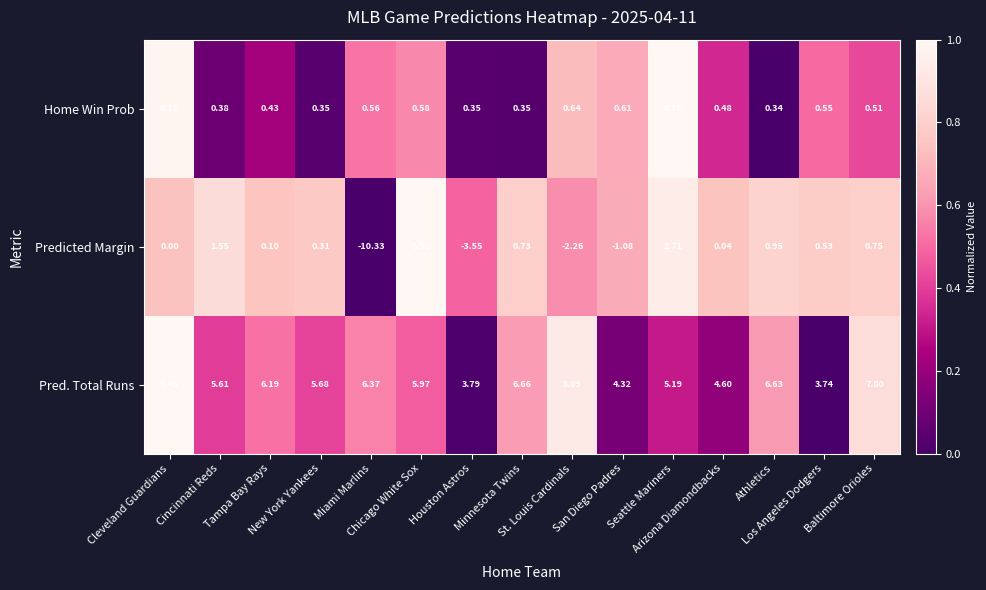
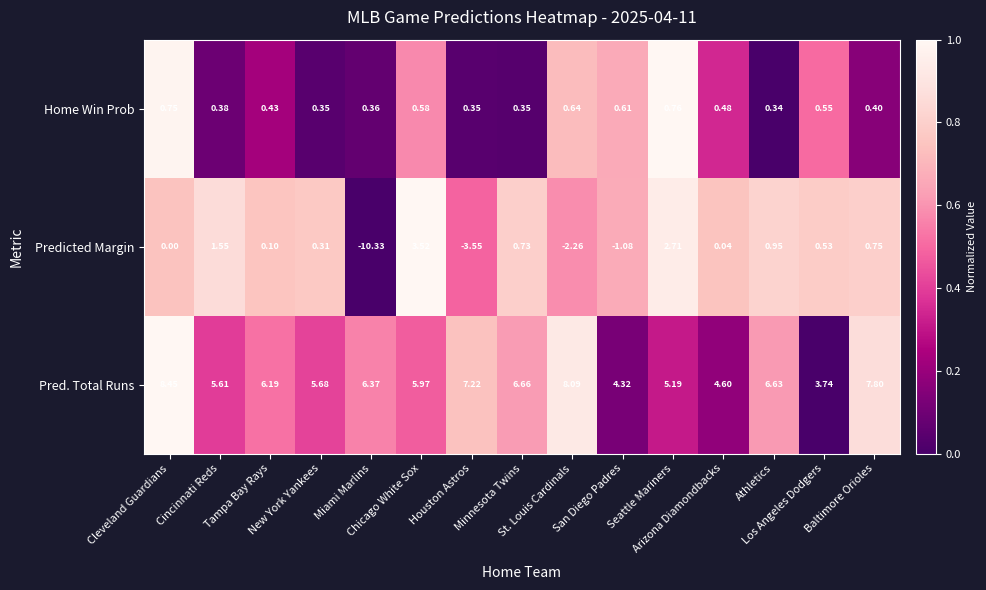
  {
    "Home Win Prob": {
      "Cincinnati Reds": 0.38,
      "Tampa Bay Rays": 0.43,
      "New York Yankees": 0.35,
-     "Miami Marlins": 0.56,
+     "Miami Marlins": 0.36,
      "Chicago White Sox": 0.58,
      "Houston Astros": 0.35,
      "Minnesota Twins": 0.35,
      "St. Louis Cardinals": 0.64,
      "San Diego Padres": 0.61,
      "Arizona Diamondbacks": 0.48,
      "Athletics": 0.34,
      "Los Angeles Dodgers": 0.55,
-     "Baltimore Orioles": 0.51
+     "Baltimore Orioles": 0.40
    },
    "Predicted Margin": {
      "Cleveland Guardians": 0.00,
      "Tampa Bay Rays": 0.10,
      "New York Yankees": 0.31,
      "Miami Marlins": -10.33,
      "Houston Astros": -3.55,
      "Minnesota Twins": 0.73,
      "St. Louis Cardinals": -2.26,
      "San Diego Padres": -1.08,
      "Arizona Diamondbacks": 0.04,
      "Athletics": 0.95,
      "Los Angeles Dodgers": 0.53,
      "Baltimore Orioles": 0.75
    },
    "Pred. Total Runs": {
      "Cincinnati Reds": 5.61,
      "Tampa Bay Rays": 6.19,
      "New York Yankees": 5.68,
      "Miami Marlins": 6.37,
      "Chicago White Sox": 5.97,
-     "Houston Astros": 3.79,
+     "Houston Astros": 7.22,
      "Minnesota Twins": 6.66,
      "San Diego Padres": 4.32,
      "Seattle Mariners": 5.19,
      "Arizona Diamondbacks": 4.60,
      "Athletics": 6.63,
      "Los Angeles Dodgers": 3.74
    }
  }
